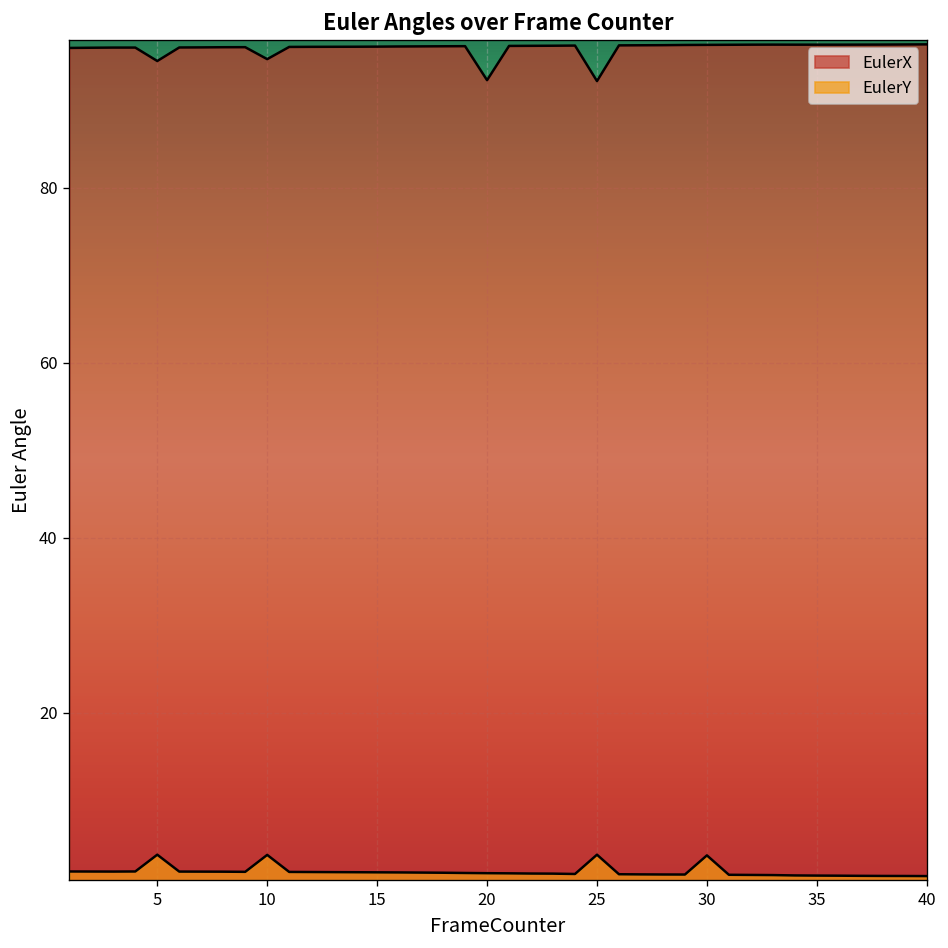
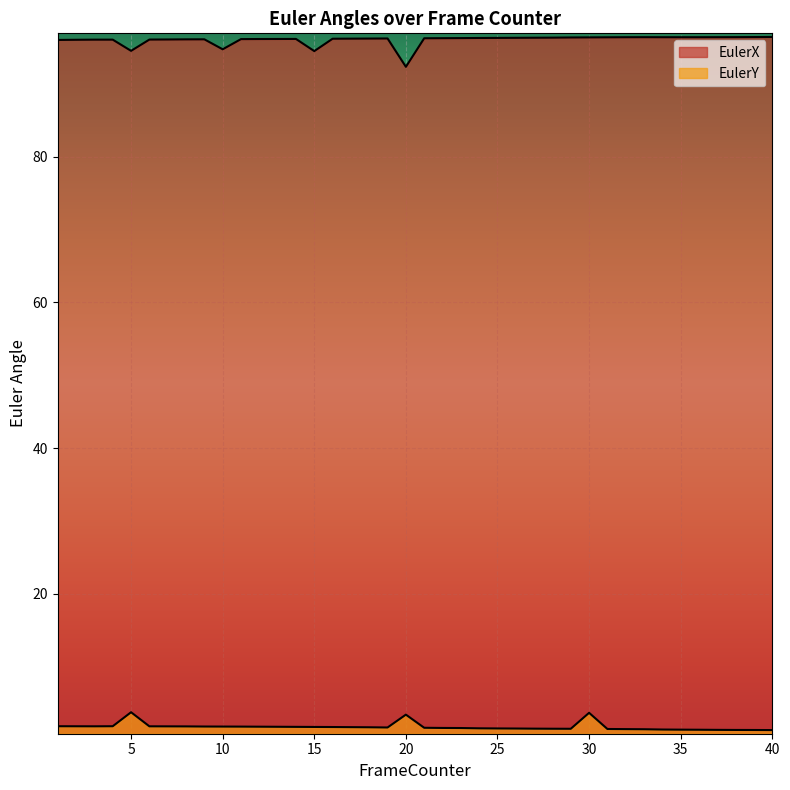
  {
    "EulerX": {
      "5": 95,
      "10": 95,
-     "15": 96,
+     "15": 94,
      "20": 92,
-     "25": 92,
+     "25": 96,
      "30": 96,
      "35": 96,
      "40": 96
    },
    "EulerY": {
      "5": 4,
-     "10": 4,
+     "10": 2,
      "15": 2,
-     "20": 2,
-     "25": 4,
+     "20": 3,
+     "25": 2,
      "30": 4,
      "35": 1,
      "40": 1
    }
  }
